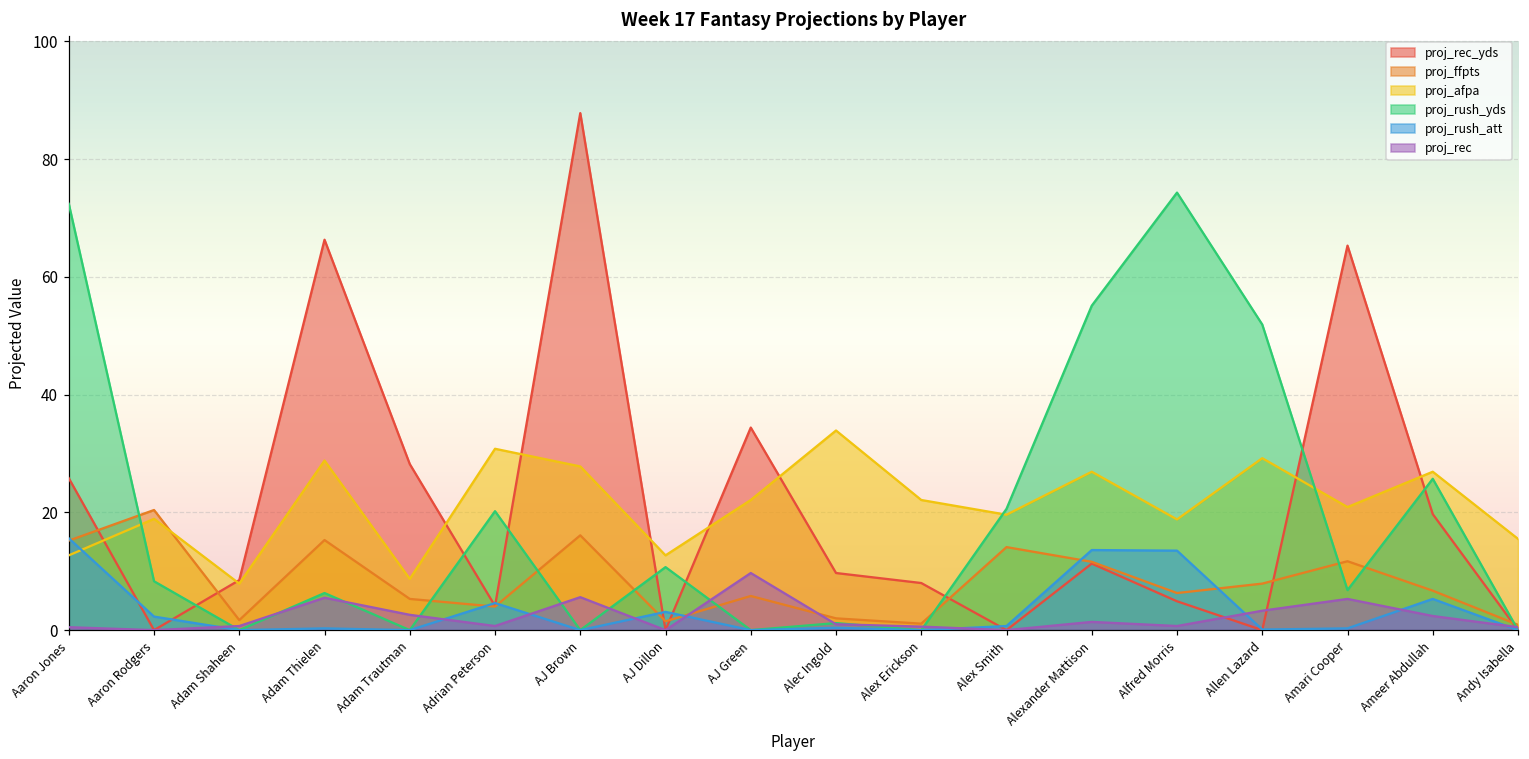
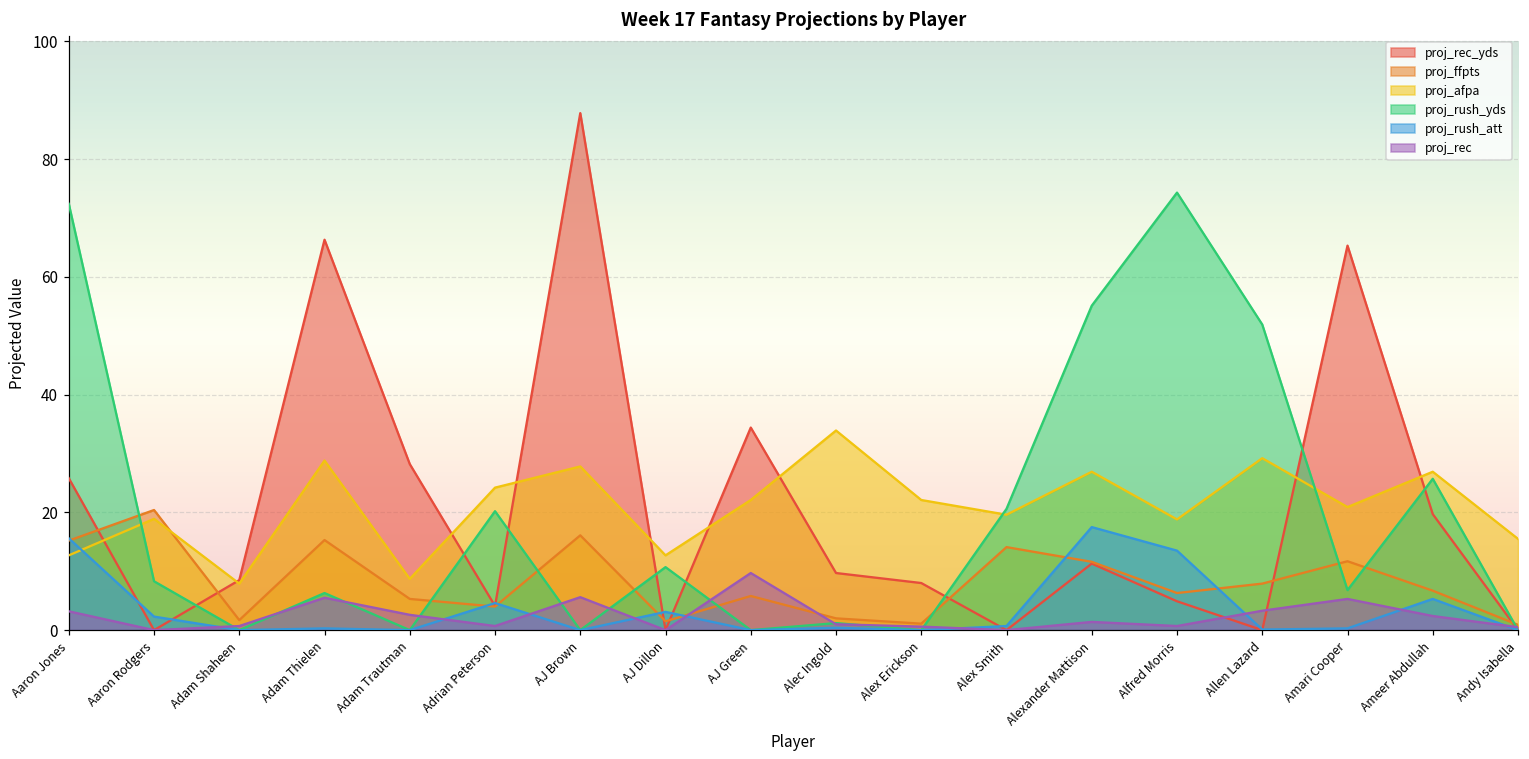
  {
    "proj_afpa": {
      "Aaron Jones": 13,
      "Aaron Rodgers": 19,
      "Adam Shaheen": 8,
      "Adam Thielen": 29,
      "Adam Trautman": 9,
-     "Adrian Peterson": 31,
+     "Adrian Peterson": 24,
      "AJ Brown": 28,
      "AJ Dillon": 13,
      "AJ Green": 22,
      "Alec Ingold": 34,
      "Alex Erickson": 22,
      "Alex Smith": 20,
      "Alexander Mattison": 27,
      "Alfred Morris": 19,
      "Allen Lazard": 29,
      "Amari Cooper": 21,
      "Ameer Abdullah": 27,
      "Andy Isabella": 16
    },
    "proj_rush_yds": {
      "Aaron Jones": 72,
      "Aaron Rodgers": 8,
      "Adam Thielen": 6,
      "Adrian Peterson": 20,
      "AJ Dillon": 11,
      "Alex Smith": 21,
      "Alexander Mattison": 55,
      "Alfred Morris": 74,
      "Allen Lazard": 52,
      "Amari Cooper": 7,
      "Ameer Abdullah": 26
    },
    "proj_rush_att": {
      "Aaron Rodgers": 2,
      "Adam Thielen": 0,
      "Adrian Peterson": 5,
      "AJ Dillon": 3,
      "Alec Ingold": 0,
      "Alex Smith": 1,
-     "Alexander Mattison": 14,
+     "Alexander Mattison": 18,
      "Alfred Morris": 14,
      "Amari Cooper": 0,
      "Ameer Abdullah": 5
    },
    "proj_rec": {
-     "Aaron Jones": 1,
+     "Aaron Jones": 3,
      "Adam Shaheen": 1,
      "Adam Thielen": 6,
      "Adam Trautman": 3,
      "Adrian Peterson": 1,
      "AJ Brown": 6,
      "AJ Green": 10,
      "Alex Erickson": 1,
      "Alexander Mattison": 1,
      "Alfred Morris": 1,
      "Allen Lazard": 3,
      "Amari Cooper": 5,
      "Ameer Abdullah": 2
    }
  }
